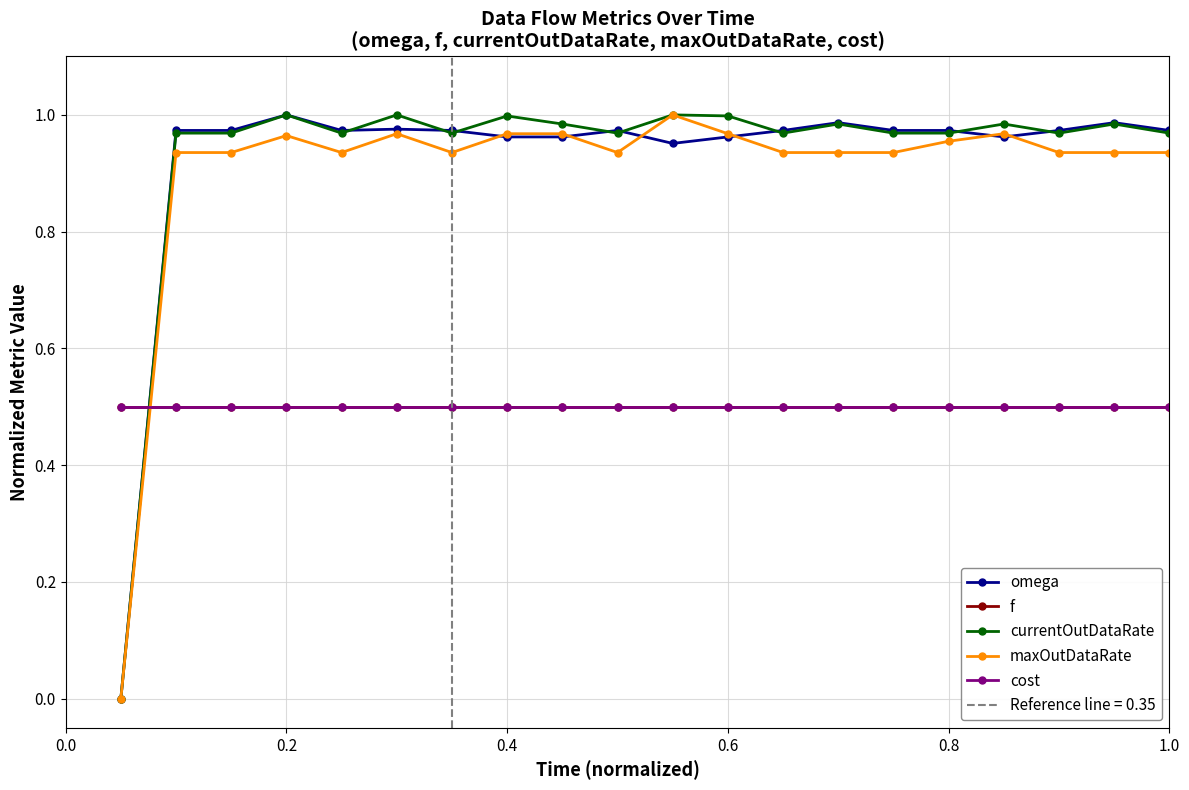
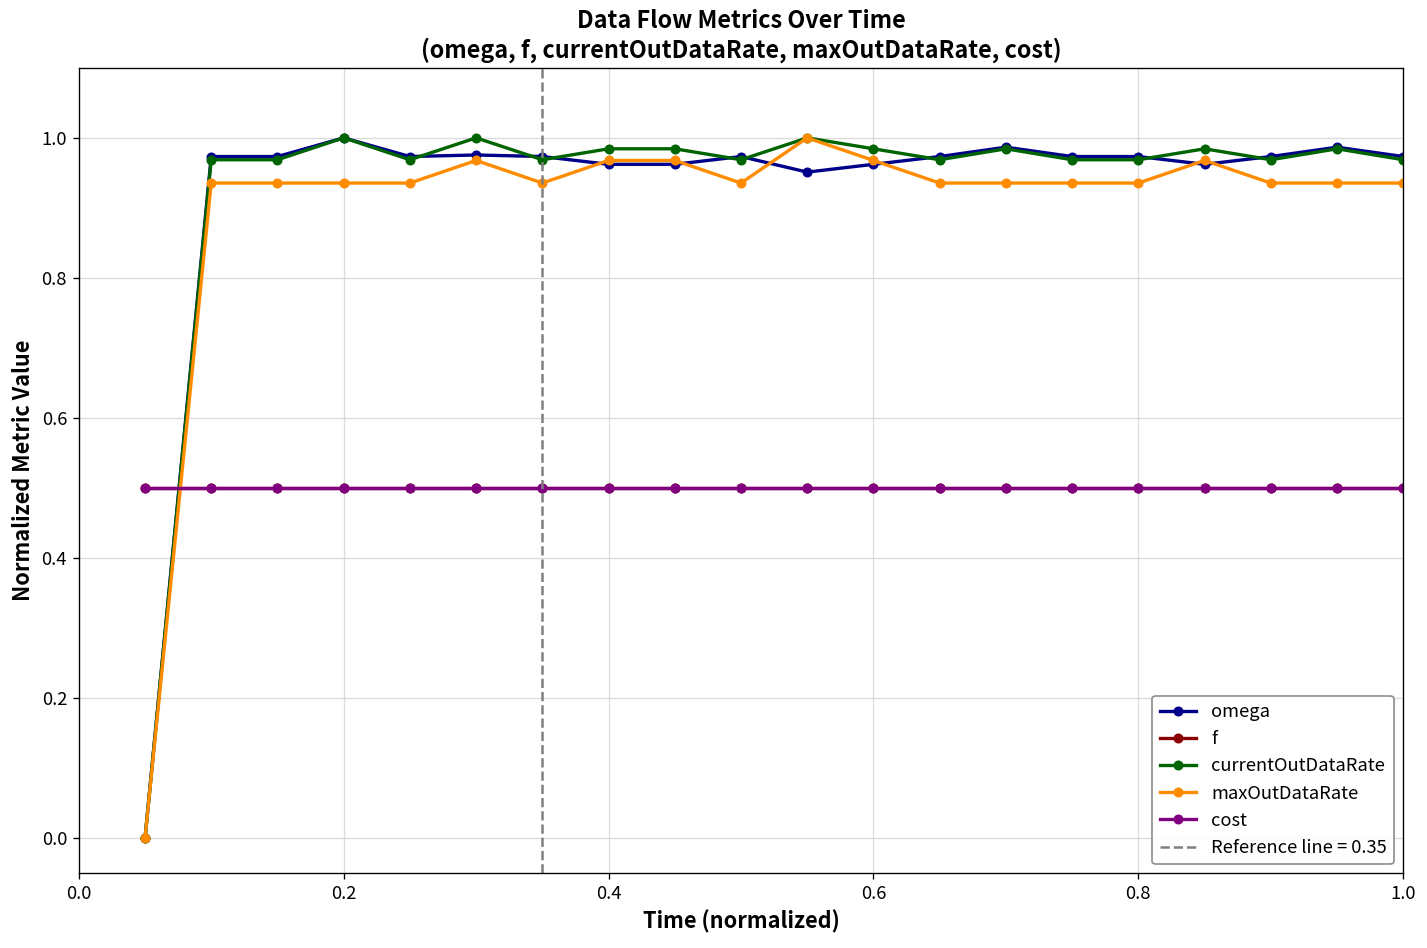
  {
    "omega": {
      "0.4": 0.96,
      "0.6": 0.96,
      "0.8": 0.97,
      "1.0": 0.97
    },
    "cost": {
      "0.2": 0.50,
      "0.4": 0.50,
      "0.6": 0.50,
      "0.8": 0.50,
      "1.0": 0.50
    },
    "currentOutDataRate": {
-     "0.4": 1.00,
-     "0.6": 1.00,
+     "0.4": 0.98,
+     "0.6": 0.98,
      "0.8": 0.97,
      "1.0": 0.97
    },
    "maxOutDataRate": {
-     "0.2": 0.96,
+     "0.2": 0.94,
      "0.4": 0.97,
      "0.6": 0.97,
-     "0.8": 0.95,
+     "0.8": 0.94,
      "1.0": 0.94
    }
  }
